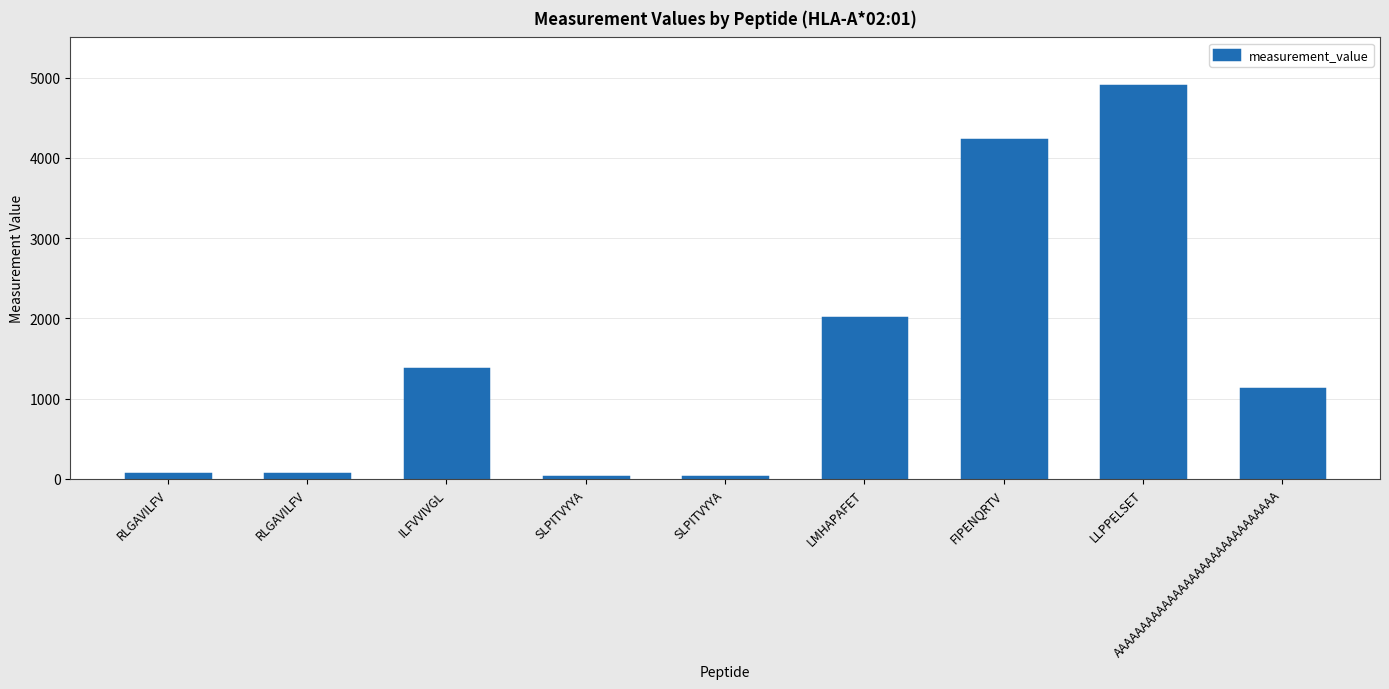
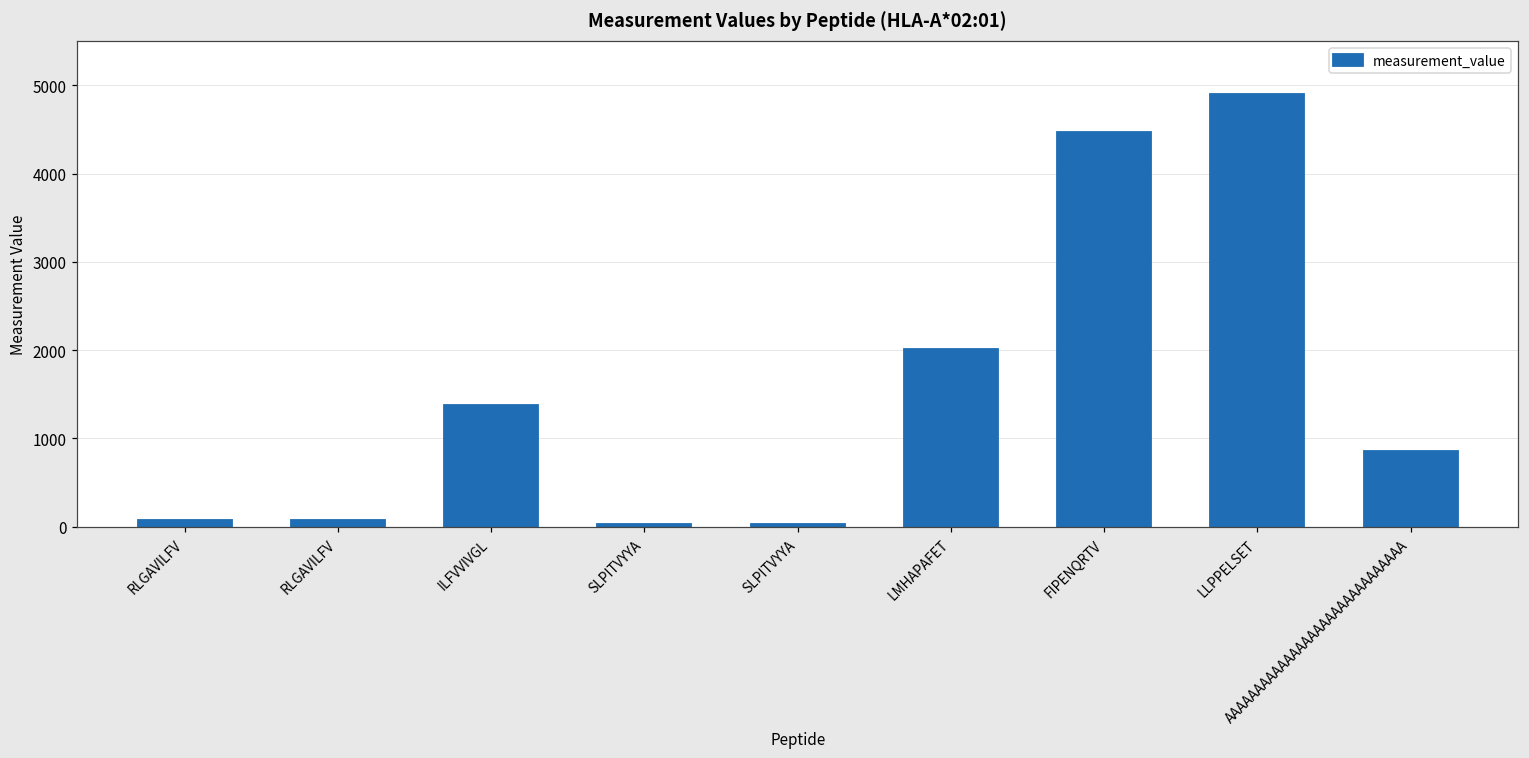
  {
    "ILFVVIVGL": 1400,
    "LMHAPAFET": 2000,
-   "FIPENQRTV": 4200,
+   "FIPENQRTV": 4500,
    "LLPPELSET": 4900,
-   "AAAAAAAAAAAAAAAAAAAAAAAAAAAAAA": 1100
+   "AAAAAAAAAAAAAAAAAAAAAAAAAAAAAA": 800
  }
